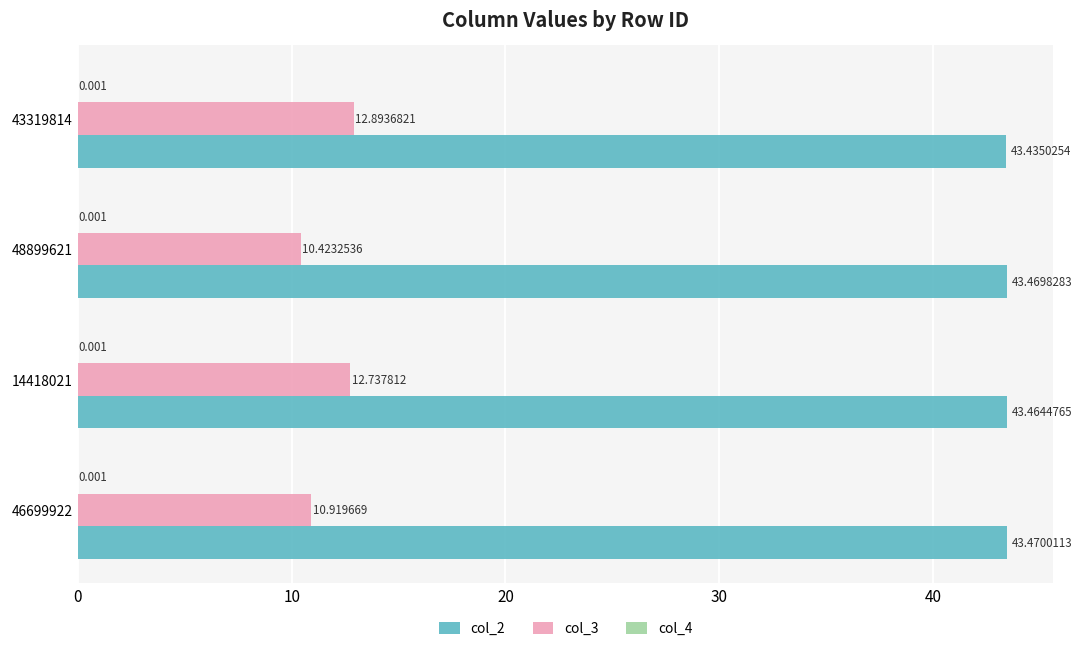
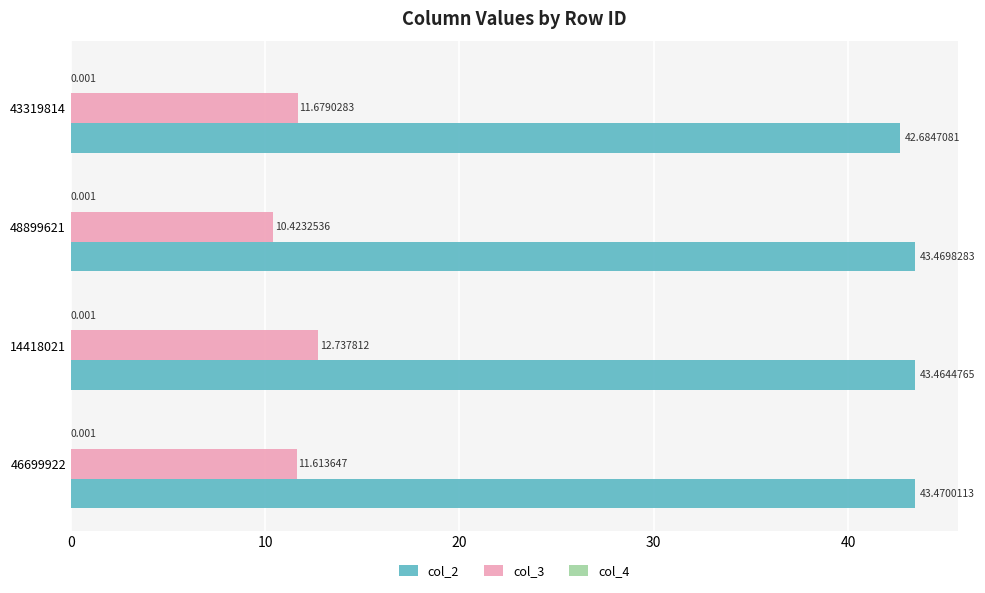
  {
    "col_2": {
-     "43319814": 43.4350254,
+     "43319814": 42.6847081,
      "48899621": 43.4698283,
      "14418021": 43.4644765,
      "46699922": 43.4700113
    },
    "col_3": {
-     "43319814": 12.8936821,
+     "43319814": 11.6790283,
      "48899621": 10.4232536,
      "14418021": 12.737812,
-     "46699922": 10.919669
+     "46699922": 11.613647
    },
    "col_4": {
      "43319814": 0.001,
      "48899621": 0.001,
      "14418021": 0.001,
      "46699922": 0.001
    }
  }
